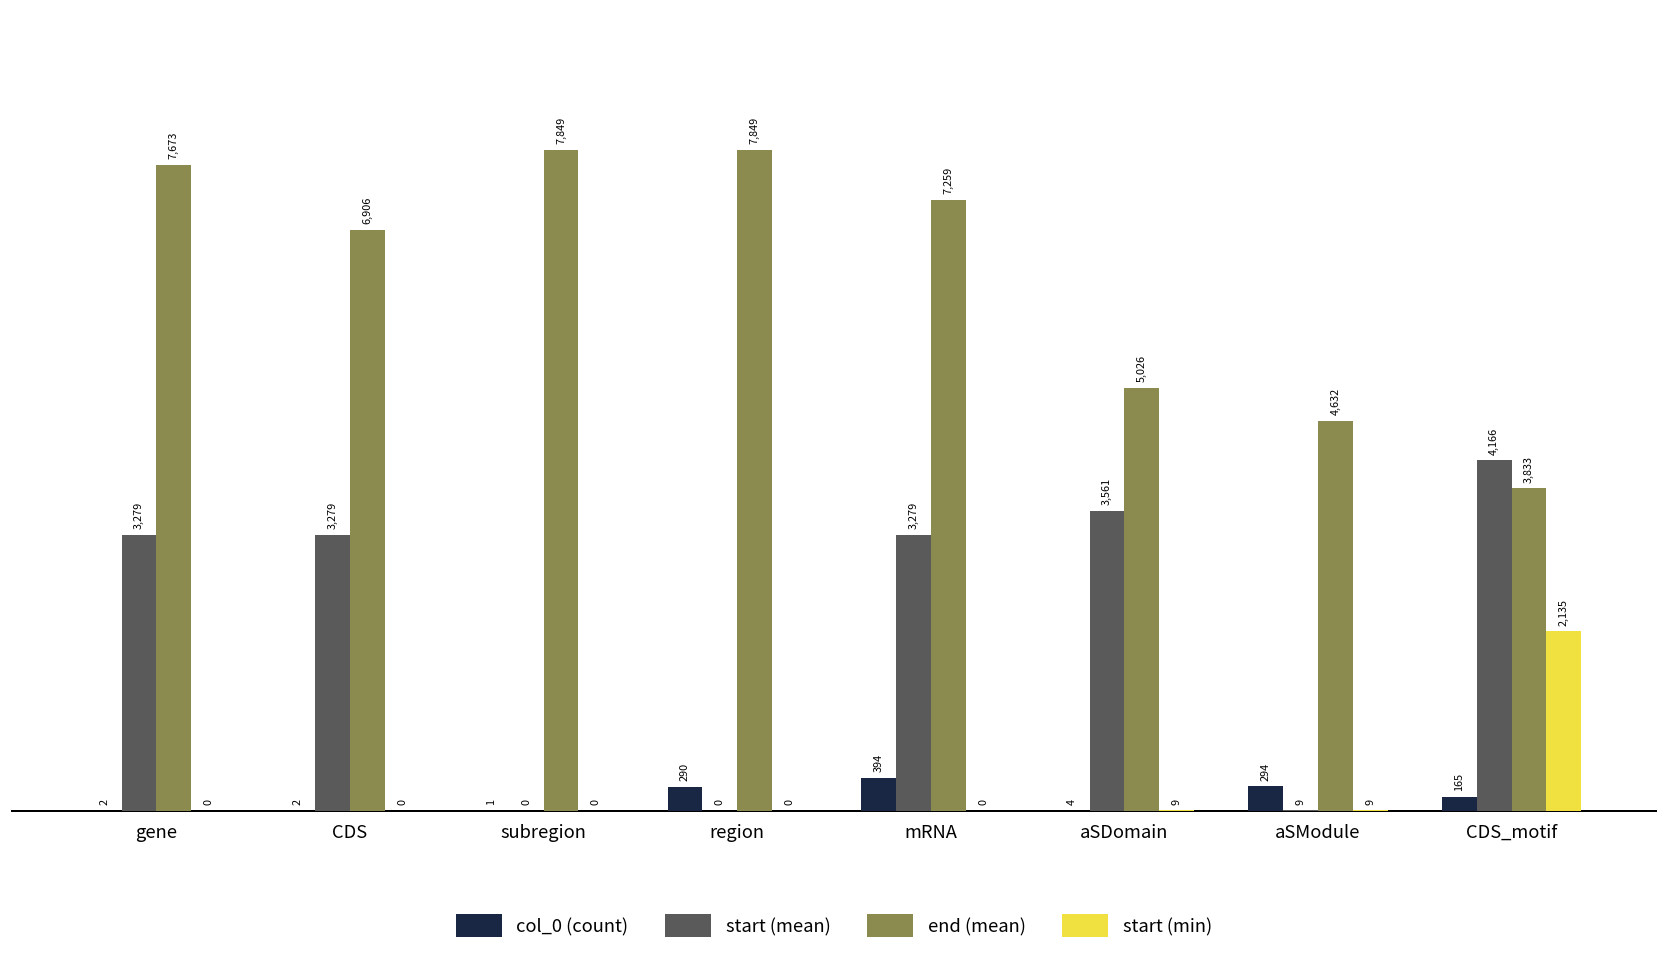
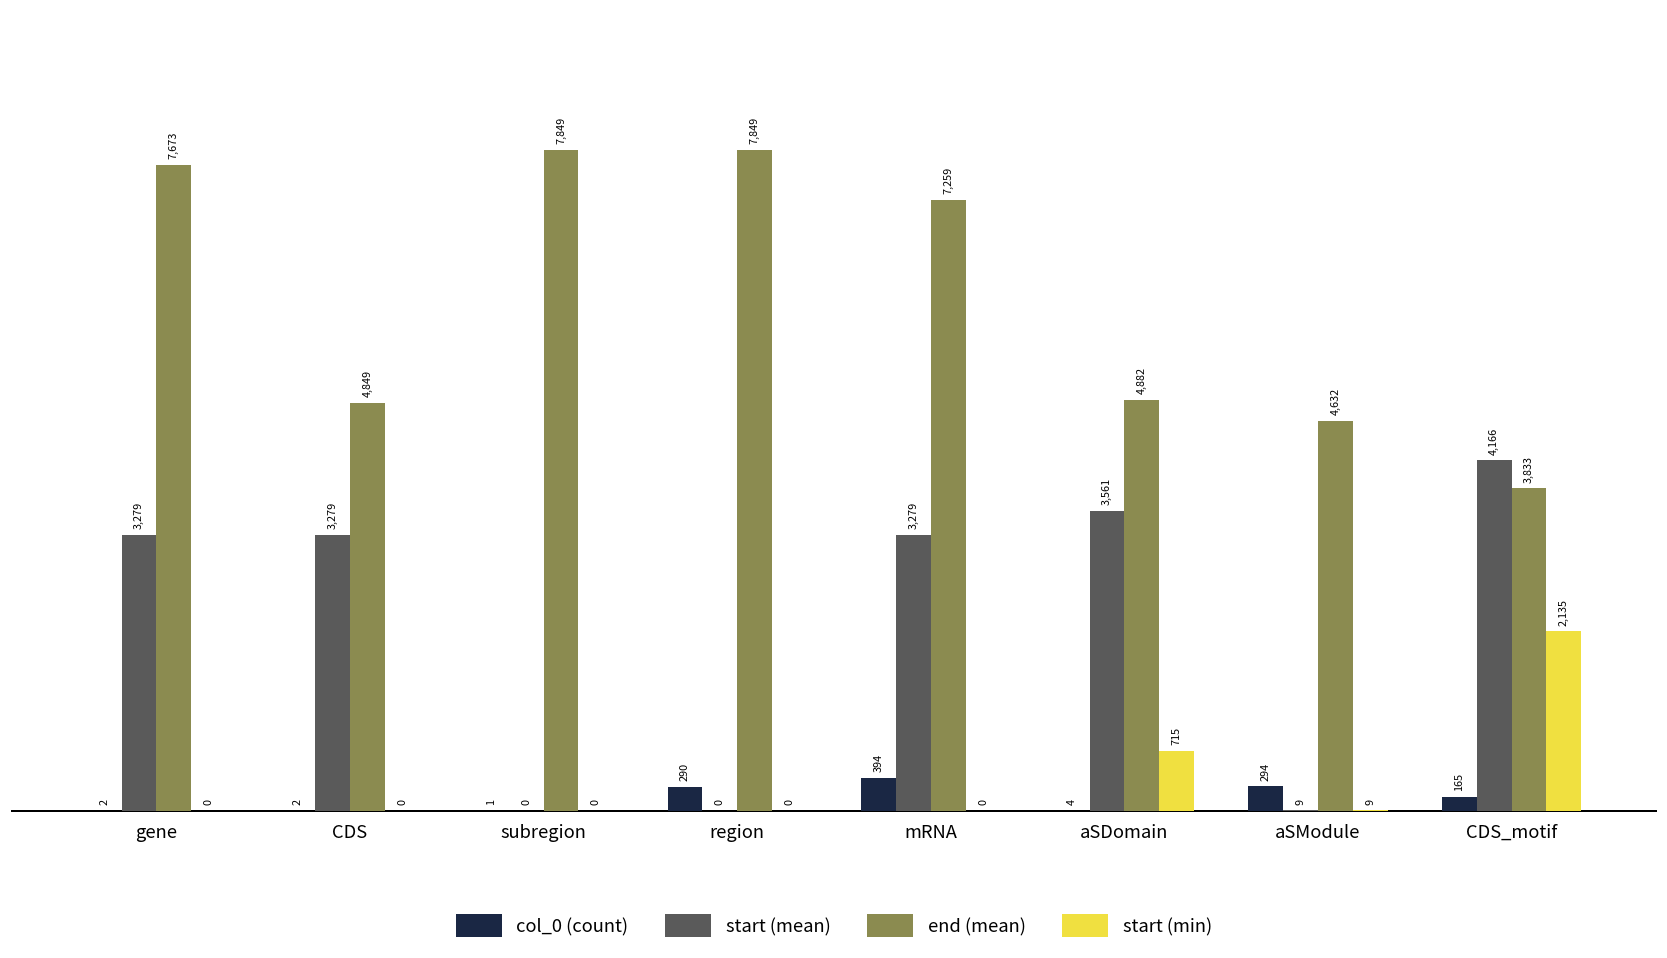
  {
    "col_0 (count)": {
      "gene": "2",
      "CDS": "2",
      "subregion": "1",
      "region": "290",
      "mRNA": "394",
      "aSDomain": "4",
      "aSModule": "294",
      "CDS_motif": "165"
    },
    "start (mean)": {
      "gene": "3,279",
      "CDS": "3,279",
      "subregion": "0",
      "region": "0",
      "mRNA": "3,279",
      "aSDomain": "3,561",
      "aSModule": "9",
      "CDS_motif": "4,166"
    },
    "end (mean)": {
      "gene": "7,673",
-     "CDS": "6,906",
+     "CDS": "4,849",
      "subregion": "7,849",
      "region": "7,849",
      "mRNA": "7,259",
-     "aSDomain": "5,026",
+     "aSDomain": "4,882",
      "aSModule": "4,632",
      "CDS_motif": "3,833"
    },
    "start (min)": {
      "gene": "0",
      "CDS": "0",
      "subregion": "0",
      "region": "0",
      "mRNA": "0",
-     "aSDomain": "9",
+     "aSDomain": "715",
      "aSModule": "9",
      "CDS_motif": "2,135"
    }
  }
